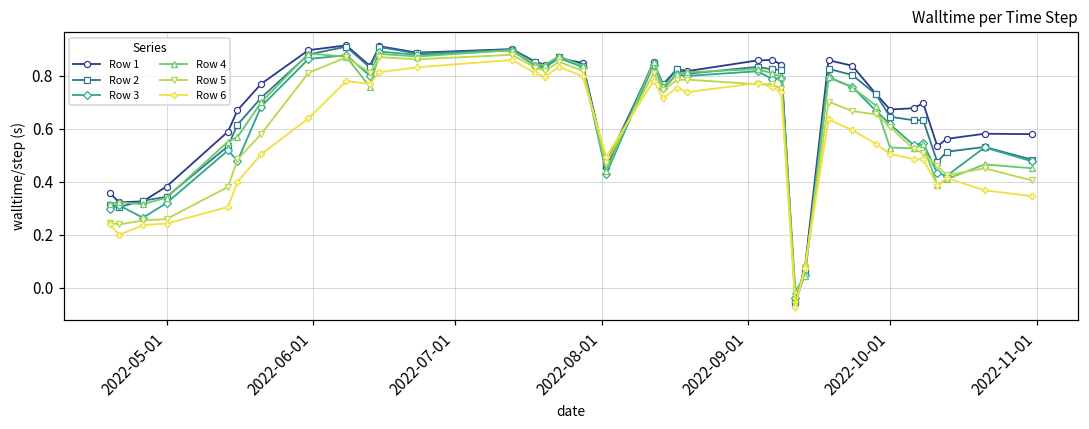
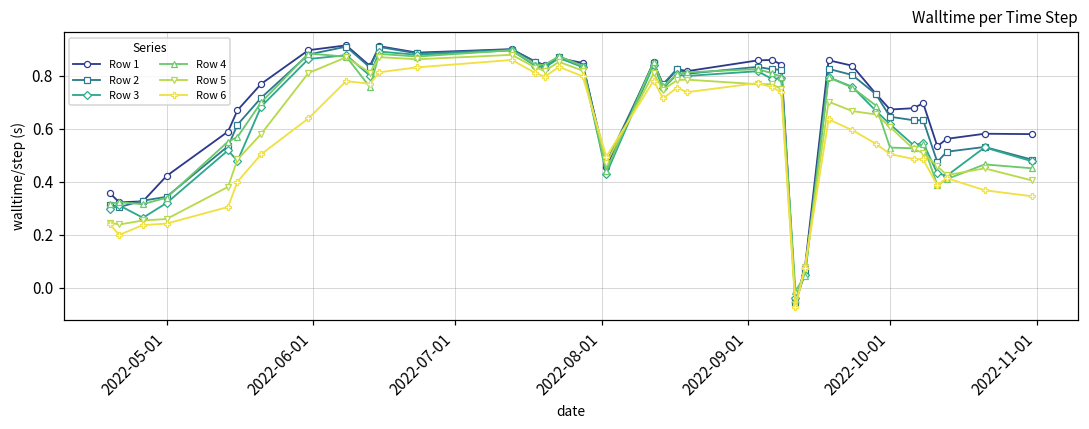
  {
    "Row 1": {
-     "2022-05-01": 0.38,
+     "2022-05-01": 0.42,
      "2022-10-01": 0.67
    },
    "Row 4": {
      "2022-10-01": 0.53
    }
  }
